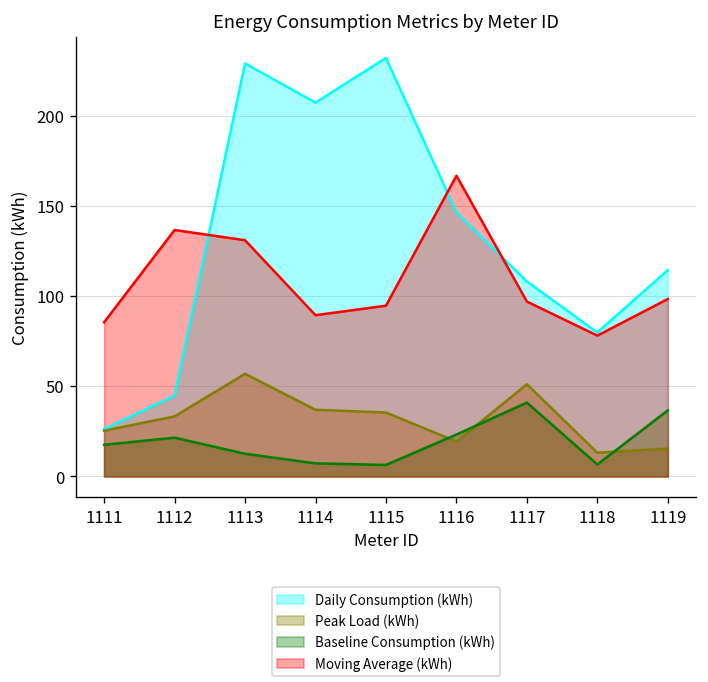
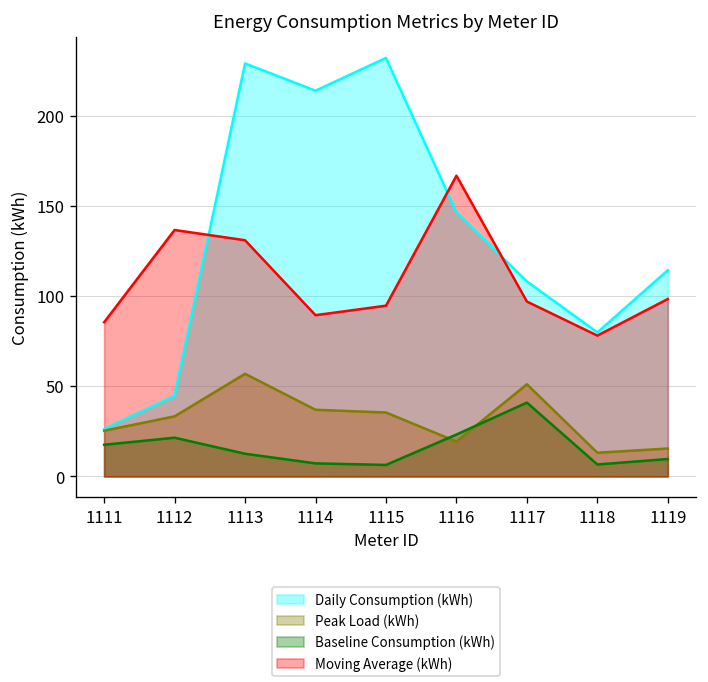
  {
    "Daily Consumption (kWh)": {
      "1112": 45,
      "1113": 229,
-     "1114": 207,
+     "1114": 214,
      "1115": 232,
      "1116": 147,
      "1117": 108,
      "1118": 80,
      "1119": 114
    },
    "Peak Load (kWh)": {
      "1112": 33,
      "1113": 57,
      "1114": 37,
      "1115": 35,
      "1116": 19,
      "1117": 51,
      "1118": 13,
      "1119": 16
    },
    "Baseline Consumption (kWh)": {
      "1111": 18,
      "1112": 22,
      "1113": 13,
      "1114": 7,
      "1115": 6,
      "1116": 23,
      "1117": 41,
      "1118": 7,
-     "1119": 37
+     "1119": 10
    },
    "Moving Average (kWh)": {
      "1111": 86,
      "1112": 137,
      "1113": 131,
      "1114": 89,
      "1115": 95,
      "1116": 167,
      "1117": 97,
      "1118": 78,
      "1119": 98
    }
  }
